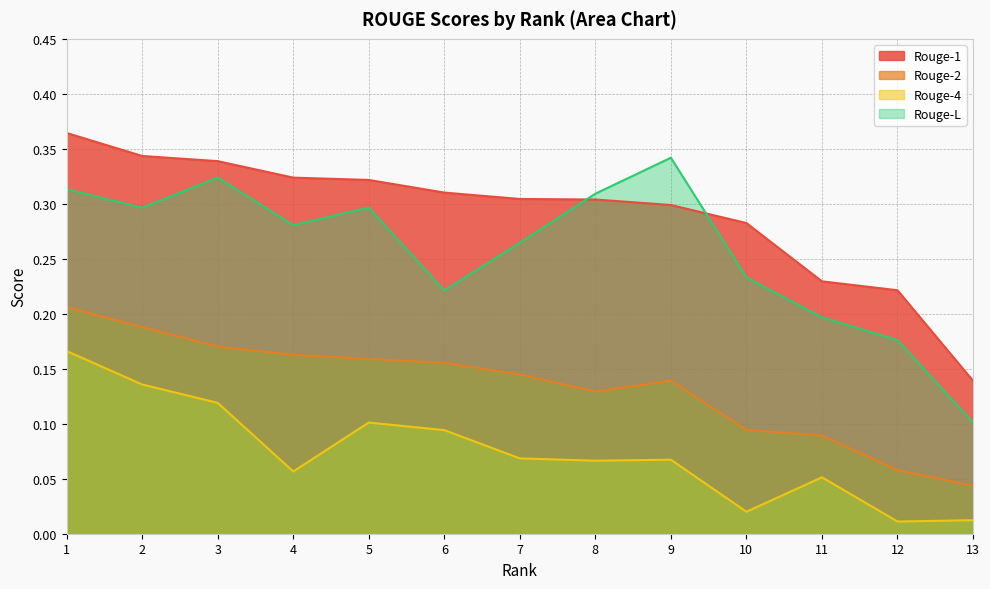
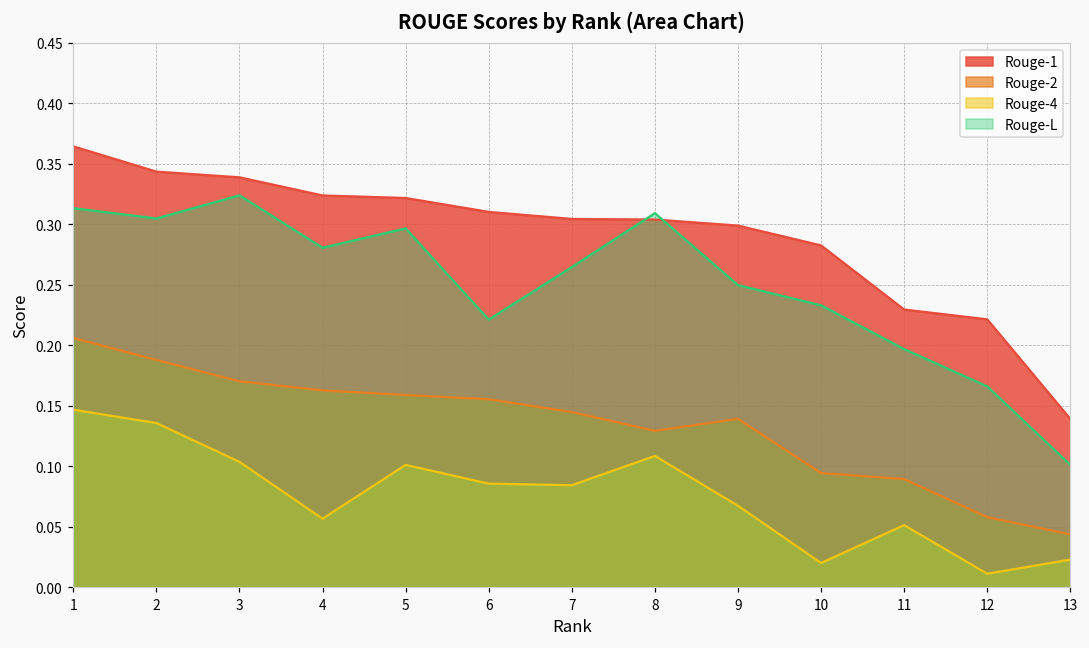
  {
    "Rouge-4": {
-     "1": 0.166,
+     "1": 0.147,
      "2": 0.136,
-     "3": 0.119,
+     "3": 0.104,
      "4": 0.057,
      "5": 0.101,
-     "6": 0.094,
-     "7": 0.069,
-     "8": 0.066,
+     "6": 0.086,
+     "7": 0.084,
+     "8": 0.109,
      "9": 0.067,
      "10": 0.020,
      "11": 0.051,
      "12": 0.011,
-     "13": 0.012
+     "13": 0.023
    },
    "Rouge-L": {
      "1": 0.313,
-     "2": 0.296,
+     "2": 0.305,
      "3": 0.324,
      "4": 0.281,
      "5": 0.297,
      "6": 0.221,
      "7": 0.265,
      "8": 0.309,
-     "9": 0.342,
+     "9": 0.250,
      "10": 0.233,
      "11": 0.197,
-     "12": 0.176,
+     "12": 0.166,
      "13": 0.101
    }
  }
